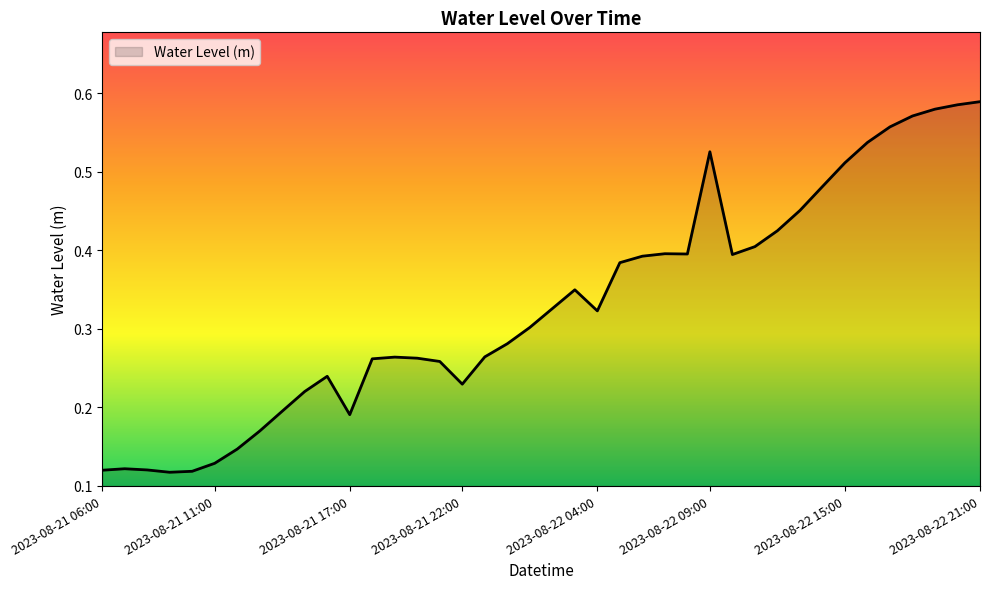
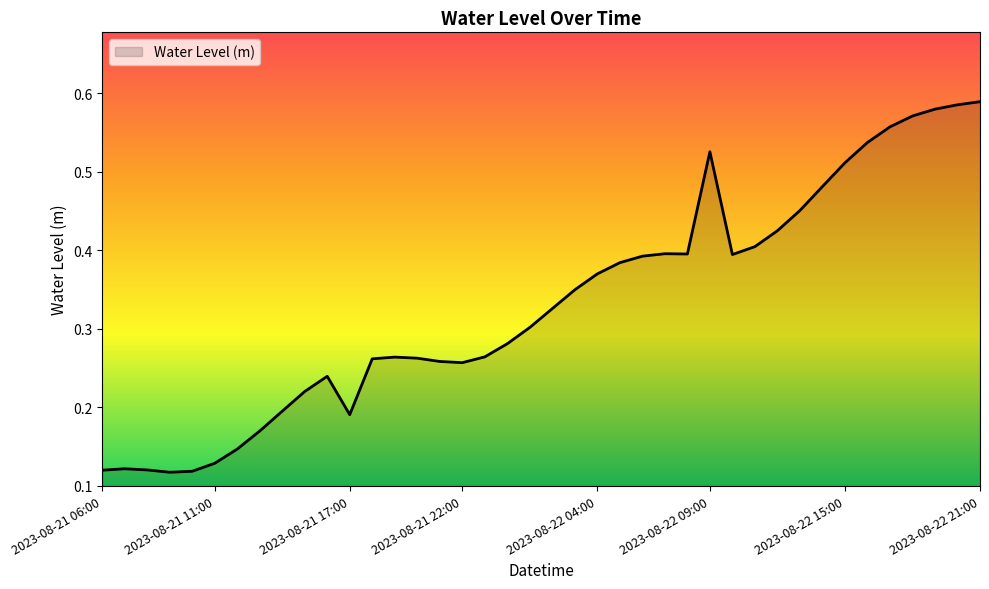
  {
    "2023-08-21 06:00": 0.12,
    "2023-08-21 11:00": 0.13,
    "2023-08-21 17:00": 0.19,
-   "2023-08-21 22:00": 0.23,
-   "2023-08-22 04:00": 0.32,
+   "2023-08-21 22:00": 0.26,
+   "2023-08-22 04:00": 0.37,
    "2023-08-22 09:00": 0.53,
    "2023-08-22 15:00": 0.51,
    "2023-08-22 21:00": 0.59
  }
